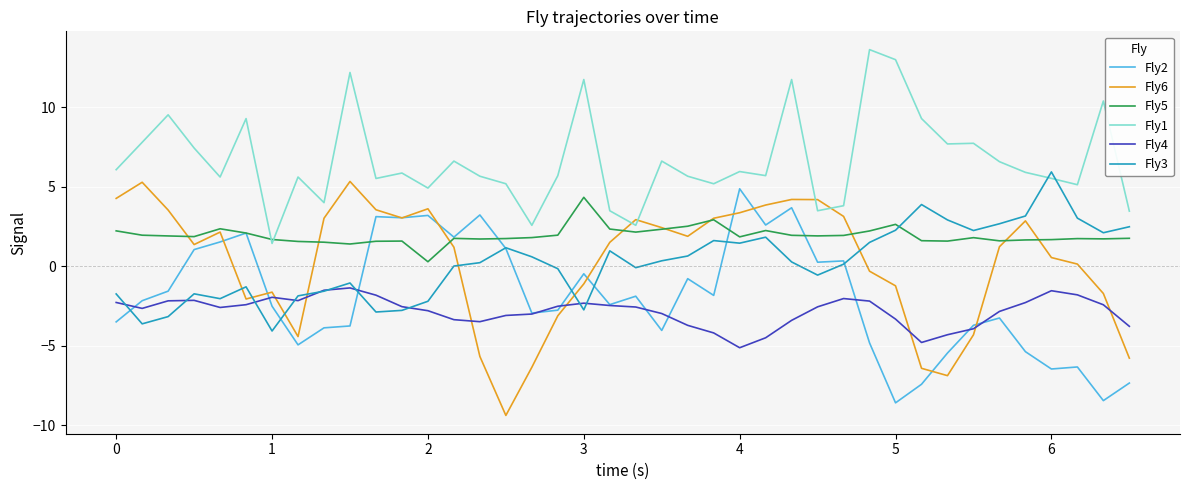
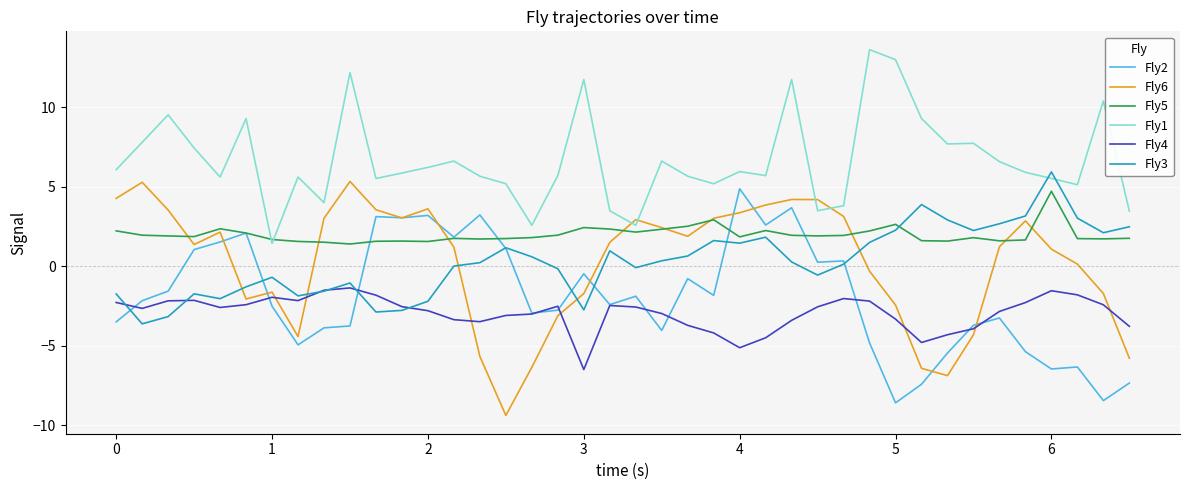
  {
    "Fly2": {
      "0": -3.5,
      "1": -2.5,
      "2": 3.2,
      "3": -0.5,
      "4": 4.9,
      "5": -8.6,
      "6": -6.5
    },
    "Fly6": {
      "0": 4.3,
      "1": -1.6,
      "2": 3.6,
-     "3": -1.1,
+     "3": -1.7,
      "4": 3.4,
-     "5": -1.2,
-     "6": 0.5
+     "5": -2.4,
+     "6": 1.1
    },
    "Fly5": {
      "0": 2.2,
      "1": 1.7,
-     "2": 0.3,
-     "3": 4.3,
+     "2": 1.6,
+     "3": 2.4,
      "4": 1.8,
      "5": 2.6,
-     "6": 1.7
+     "6": 4.7
    },
    "Fly1": {
      "0": 6.1,
      "1": 1.4,
-     "2": 4.9,
+     "2": 6.2,
      "3": 11.7,
      "4": 6.0,
      "5": 13.0,
      "6": 5.5
    },
    "Fly4": {
      "0": -2.3,
      "1": -2.0,
      "2": -2.8,
-     "3": -2.3,
+     "3": -6.5,
      "4": -5.1,
      "5": -3.3,
      "6": -1.5
    },
    "Fly3": {
      "0": -1.7,
-     "1": -4.1,
+     "1": -0.7,
      "2": -2.2,
      "3": -2.7,
      "4": 1.4,
      "5": 2.3,
      "6": 5.9
    }
  }
